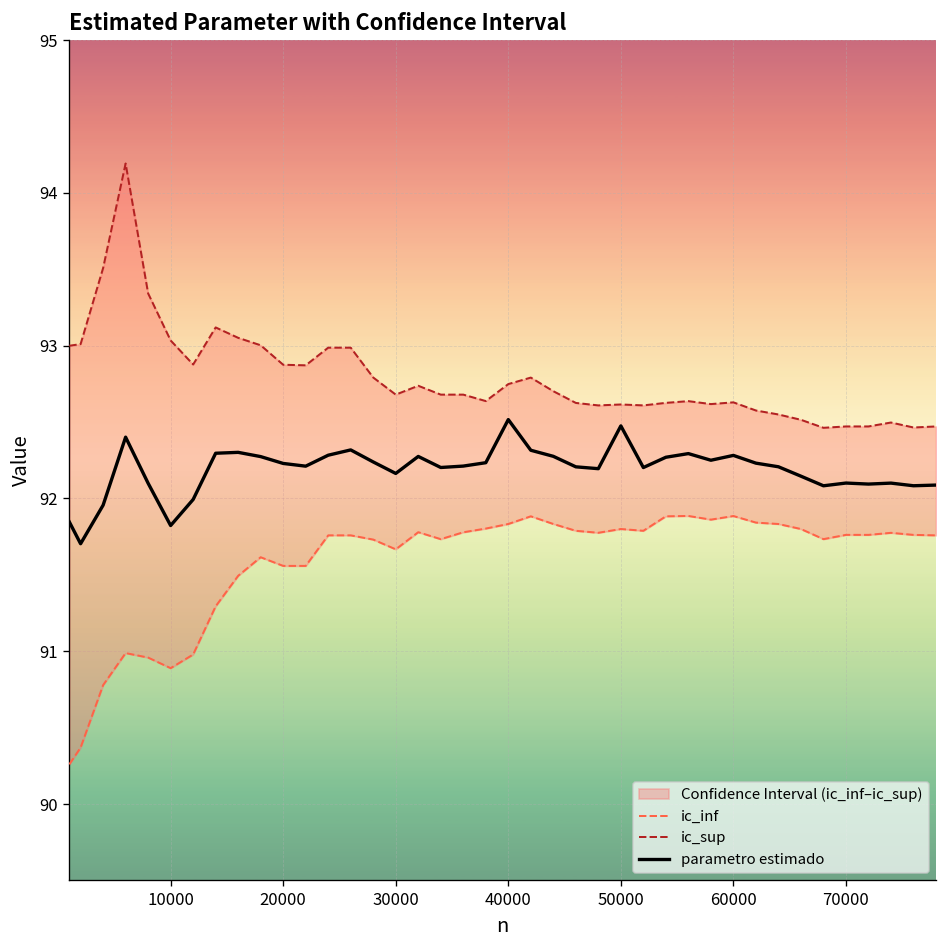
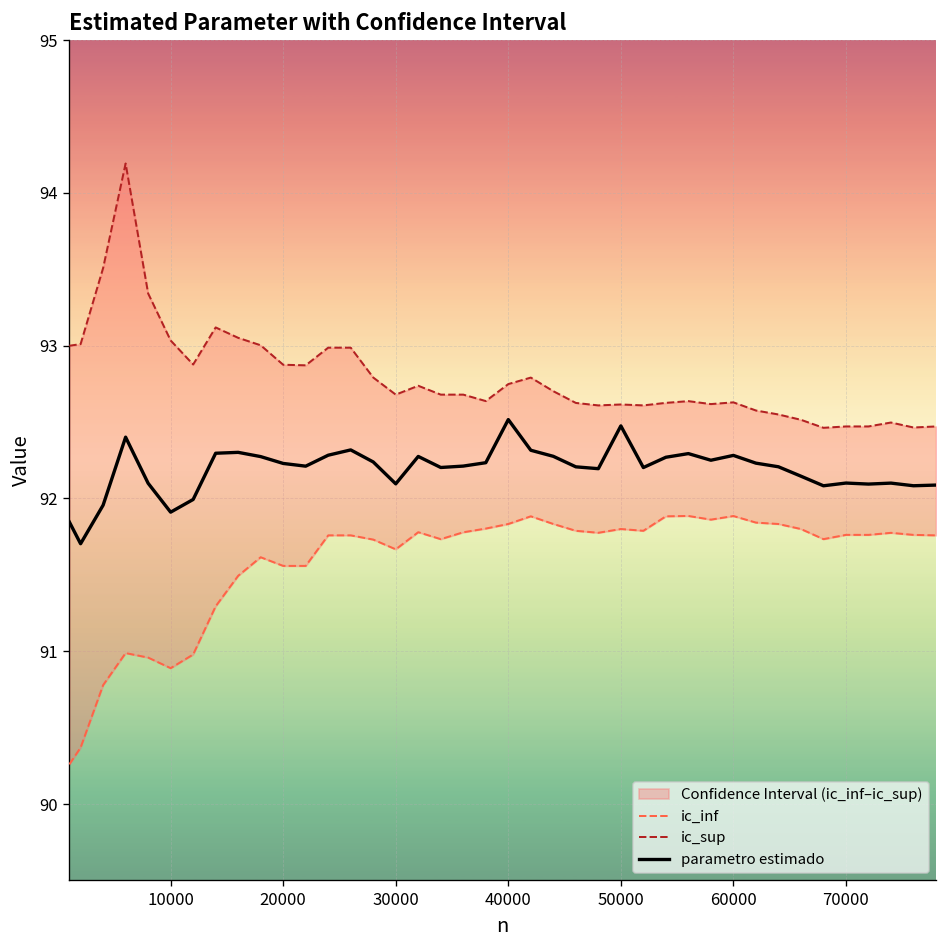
  {
    "parametro estimado": {
-     "10000": 91.82,
+     "10000": 91.91,
      "20000": 92.23,
-     "30000": 92.16,
+     "30000": 92.10,
      "40000": 92.52,
      "50000": 92.47,
      "60000": 92.28,
      "70000": 92.10
    }
  }
